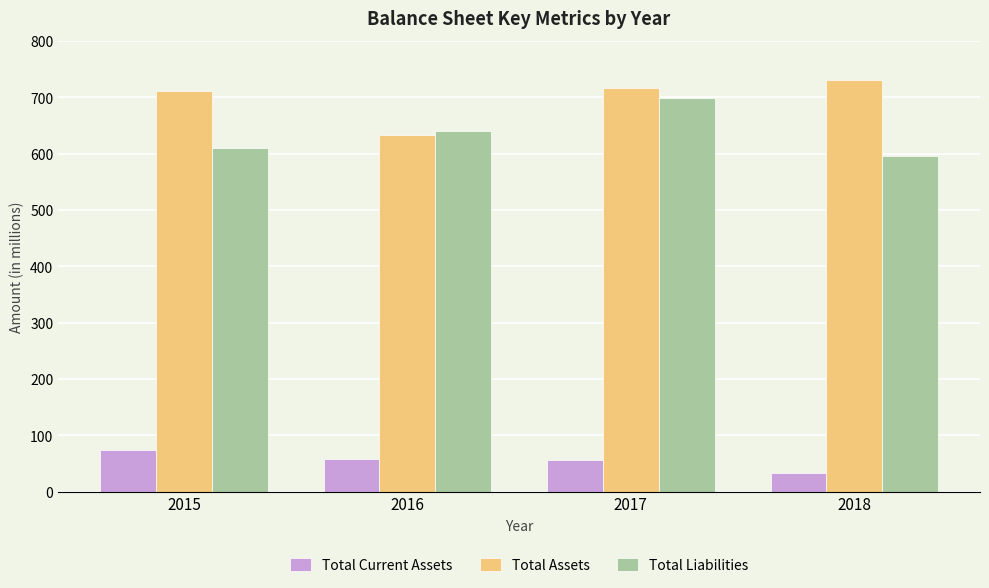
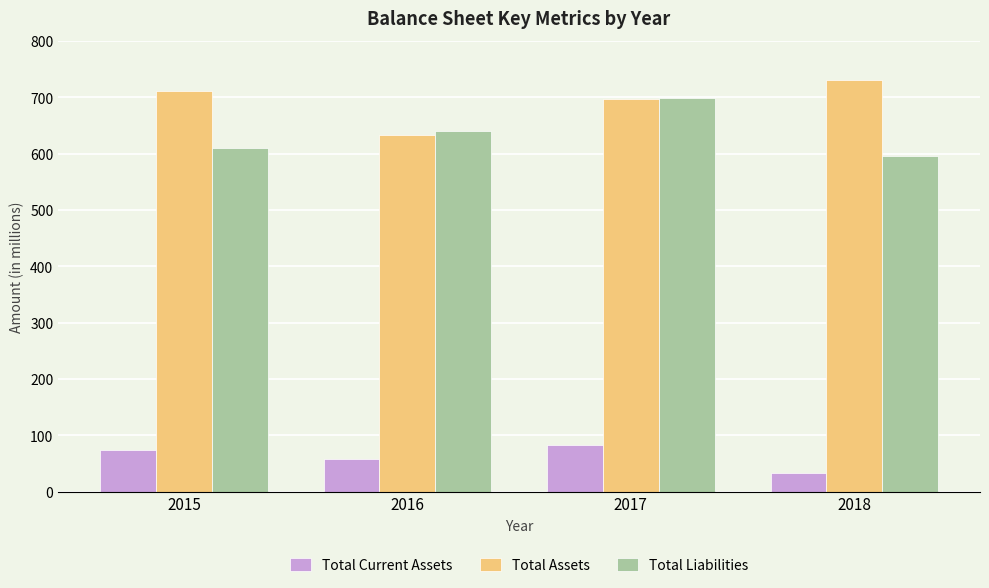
  {
    "Total Current Assets": {
      "2015": 70,
      "2016": 60,
-     "2017": 60,
+     "2017": 80,
      "2018": 30
    },
    "Total Assets": {
      "2015": 710,
      "2016": 630,
-     "2017": 720,
+     "2017": 700,
      "2018": 730
    },
    "Total Liabilities": {
      "2015": 610,
      "2016": 640,
      "2017": 700,
      "2018": 600
    }
  }
